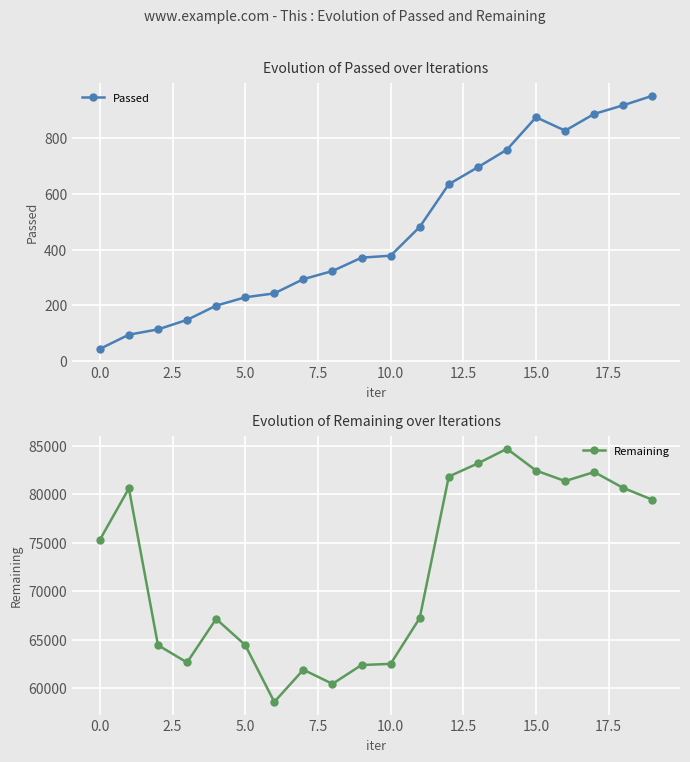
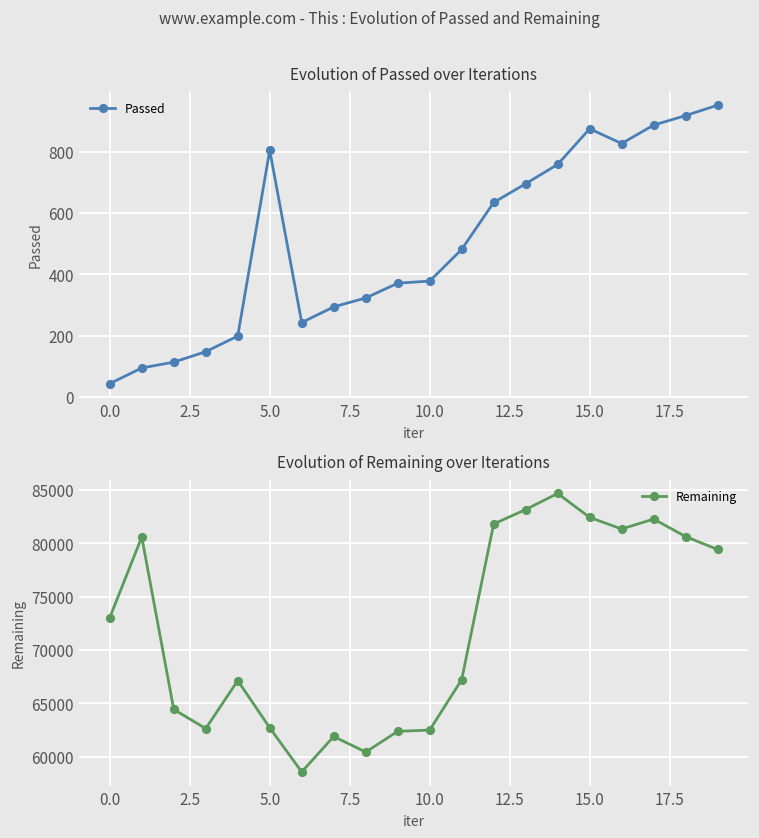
  {
    "Evolution of Passed over Iterations": {
      "0.0": 40,
-     "5.0": 230,
+     "5.0": 800,
      "10.0": 380,
      "15.0": 870
    },
    "Evolution of Remaining over Iterations": {
-     "0.0": 75000,
-     "5.0": 64000,
+     "0.0": 73000,
+     "5.0": 63000,
      "10.0": 63000,
      "15.0": 82000
    }
  }
